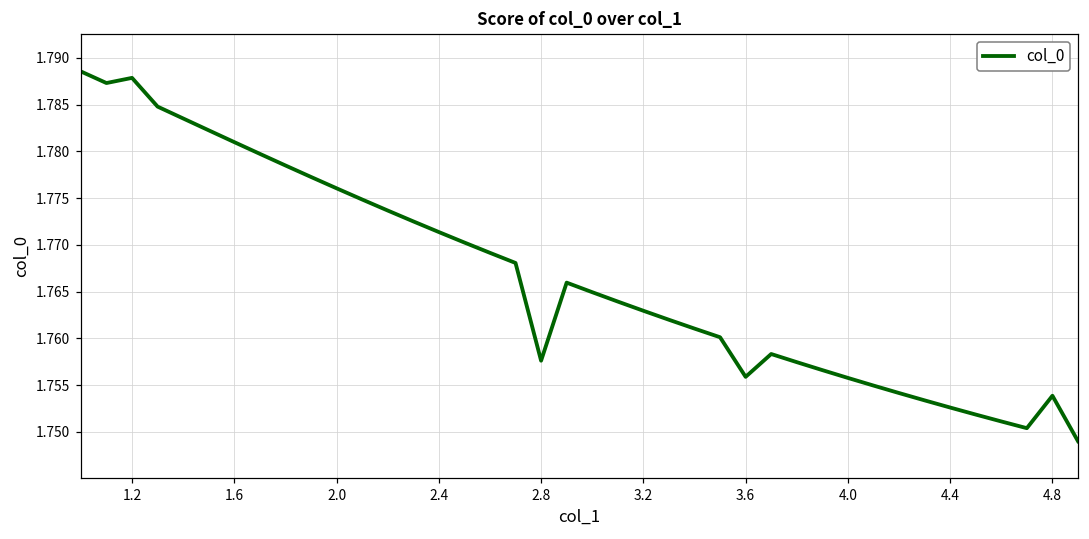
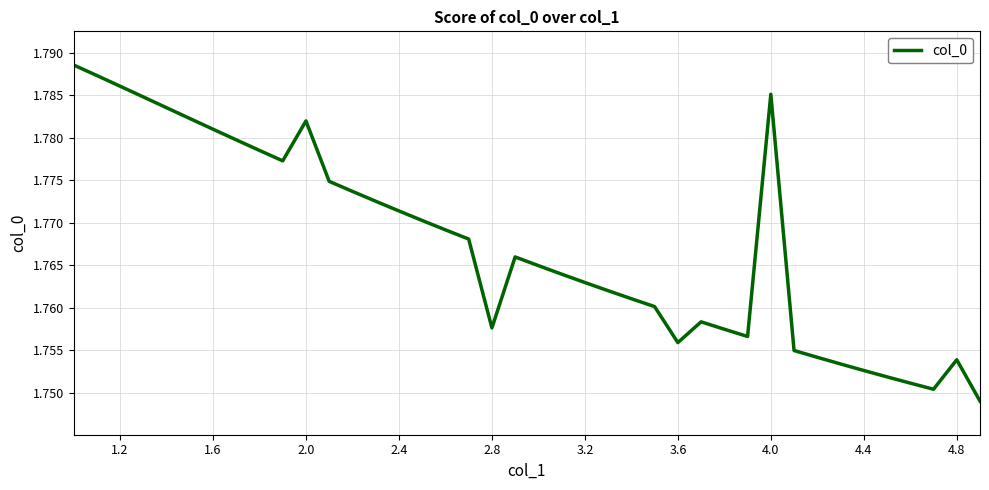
  {
-   "1.2": 1.788,
+   "1.2": 1.786,
    "1.6": 1.781,
-   "2.0": 1.776,
+   "2.0": 1.782,
    "2.4": 1.771,
    "2.8": 1.758,
    "3.2": 1.763,
    "3.6": 1.756,
-   "4.0": 1.756,
+   "4.0": 1.785,
    "4.4": 1.753,
    "4.8": 1.754
  }
